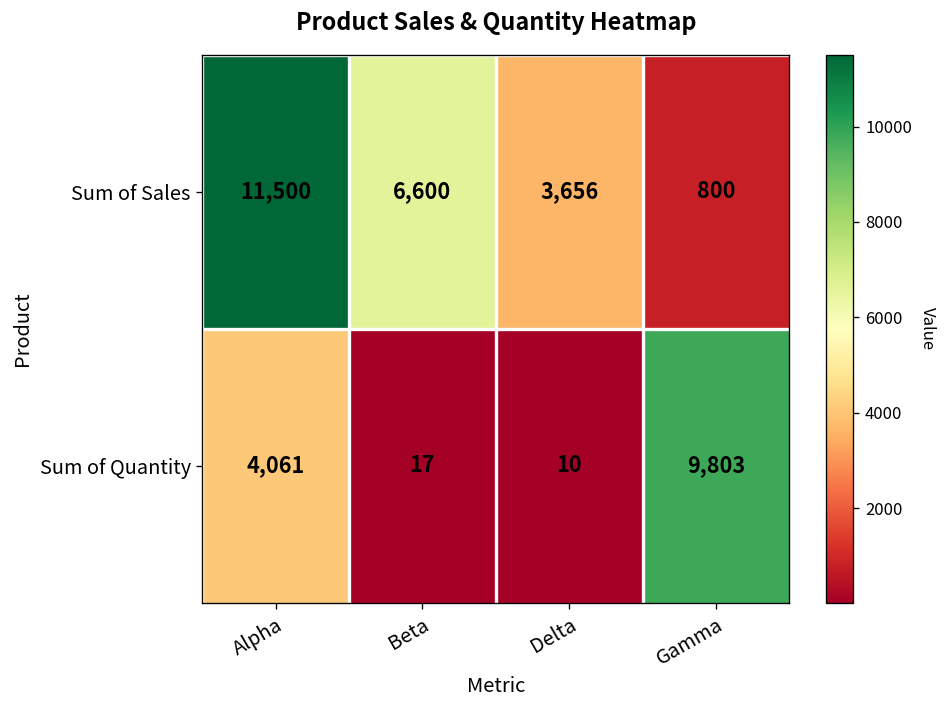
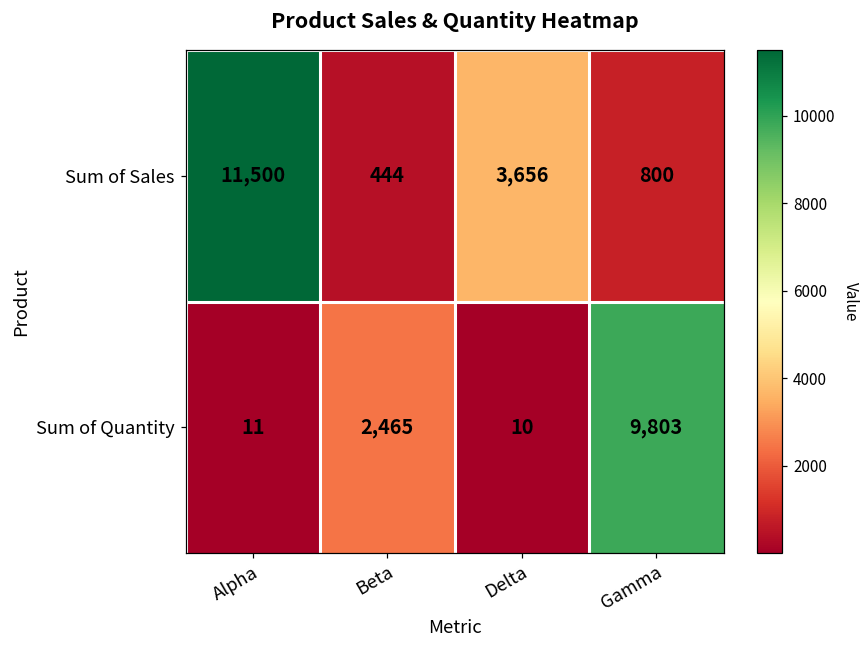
  {
    "Sum of Sales": {
      "Alpha": "11,500",
-     "Beta": "6,600",
+     "Beta": "444",
      "Delta": "3,656",
      "Gamma": "800"
    },
    "Sum of Quantity": {
-     "Alpha": "4,061",
-     "Beta": "17",
+     "Alpha": "11",
+     "Beta": "2,465",
      "Delta": "10",
      "Gamma": "9,803"
    }
  }
